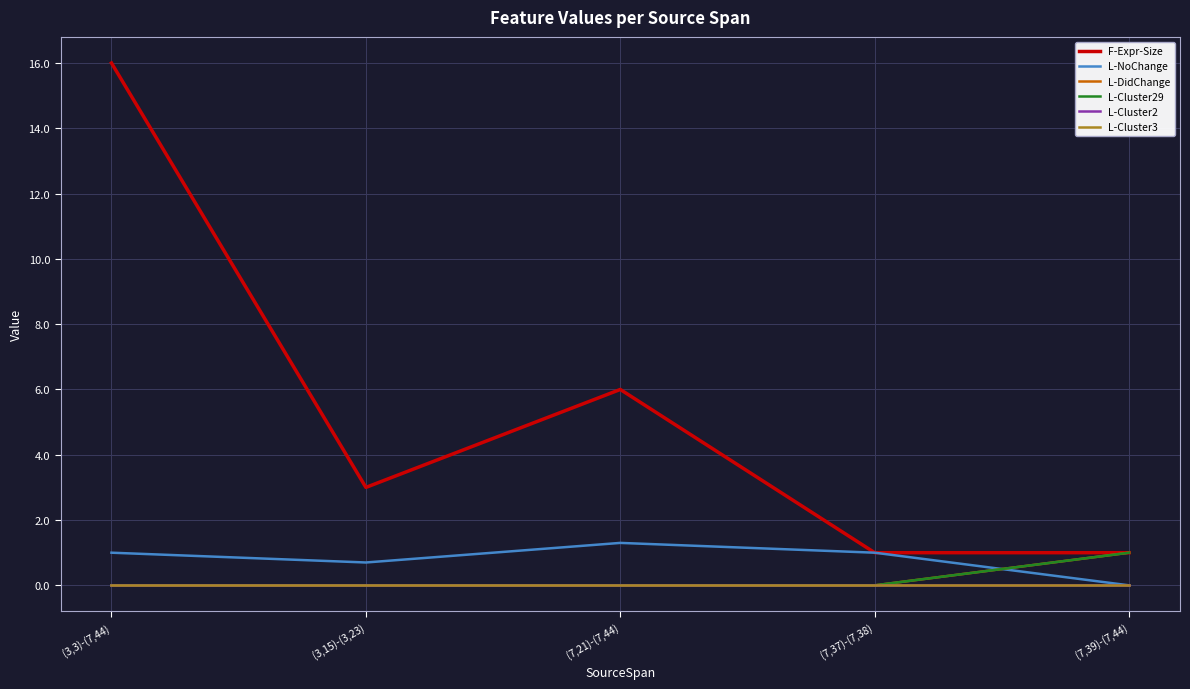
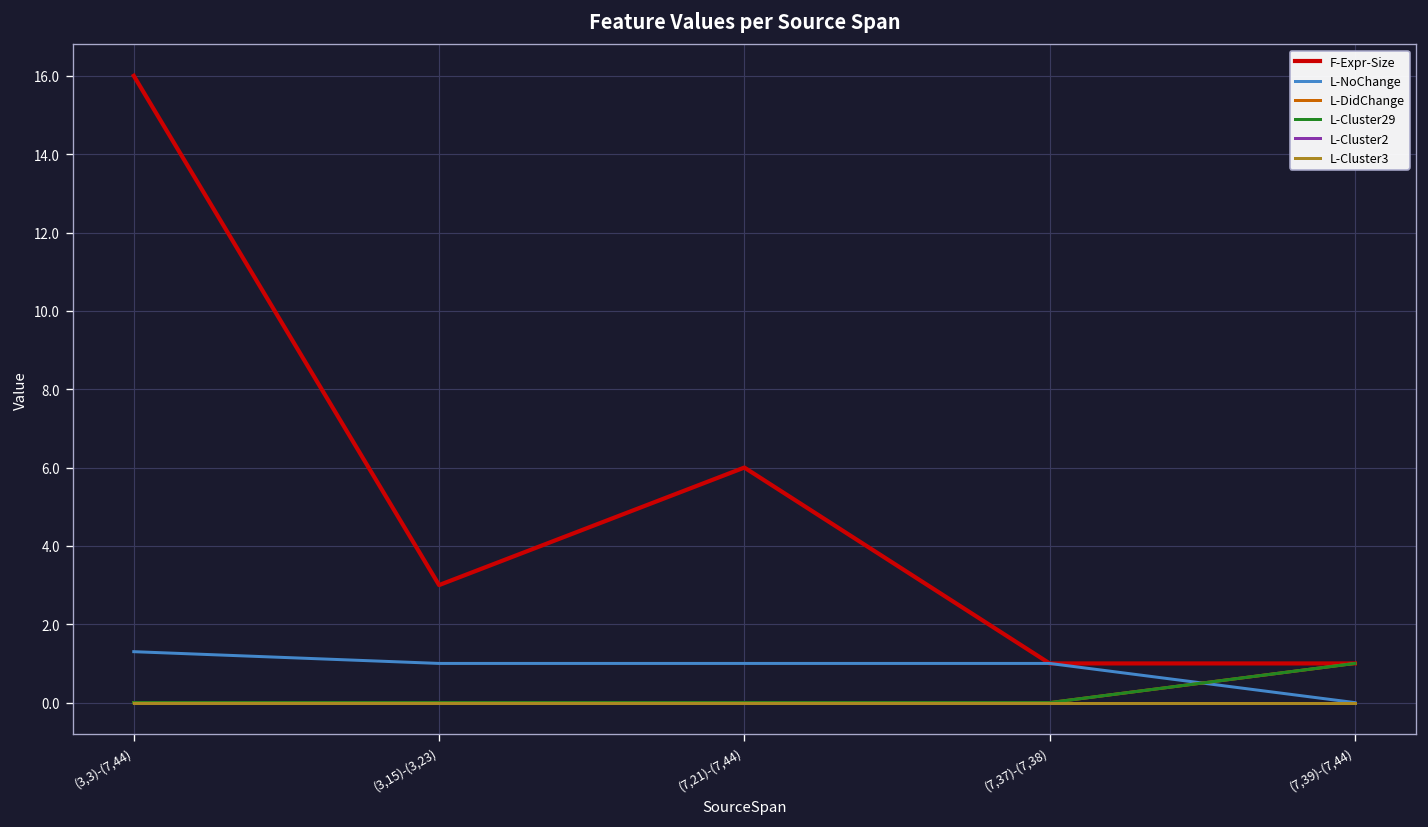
  {
    "F-Expr-Size": {
      "(3,3)-(7,44)": 16.0,
      "(3,15)-(3,23)": 3.0,
      "(7,21)-(7,44)": 6.0
    },
    "L-NoChange": {
-     "(3,3)-(7,44)": 1.0,
-     "(3,15)-(3,23)": 0.7,
-     "(7,21)-(7,44)": 1.3
+     "(3,3)-(7,44)": 1.3,
+     "(3,15)-(3,23)": 1.0,
+     "(7,21)-(7,44)": 1.0
    }
  }
